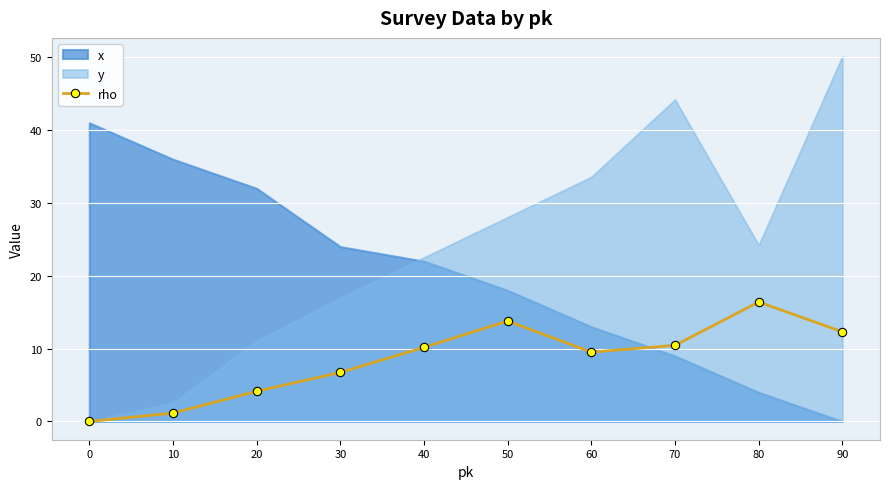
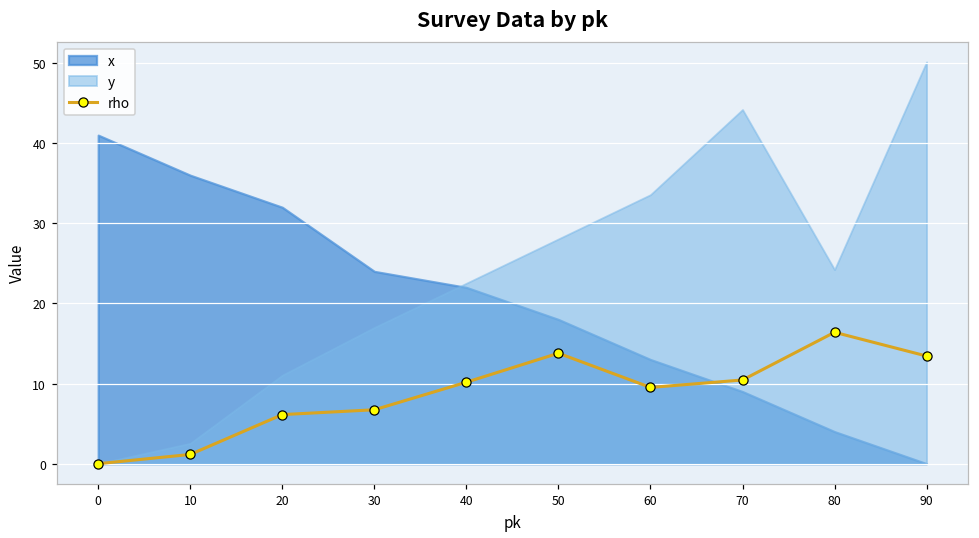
  {
    "x": {
      "0": 41,
      "10": 36,
      "20": 32,
      "30": 24,
      "40": 22,
      "50": 18,
      "60": 13,
      "70": 9,
      "80": 4,
      "90": 0
    },
    "rho": {
      "10": 1,
-     "20": 4,
+     "20": 6,
      "30": 7,
      "40": 10,
      "50": 14,
      "60": 10,
      "70": 10,
      "80": 16,
-     "90": 12
+     "90": 13
    },
    "y": {
      "10": 3,
      "20": 11,
      "30": 17,
      "40": 23,
      "50": 28,
      "60": 34,
      "70": 44,
      "80": 24,
      "90": 50
    }
  }
